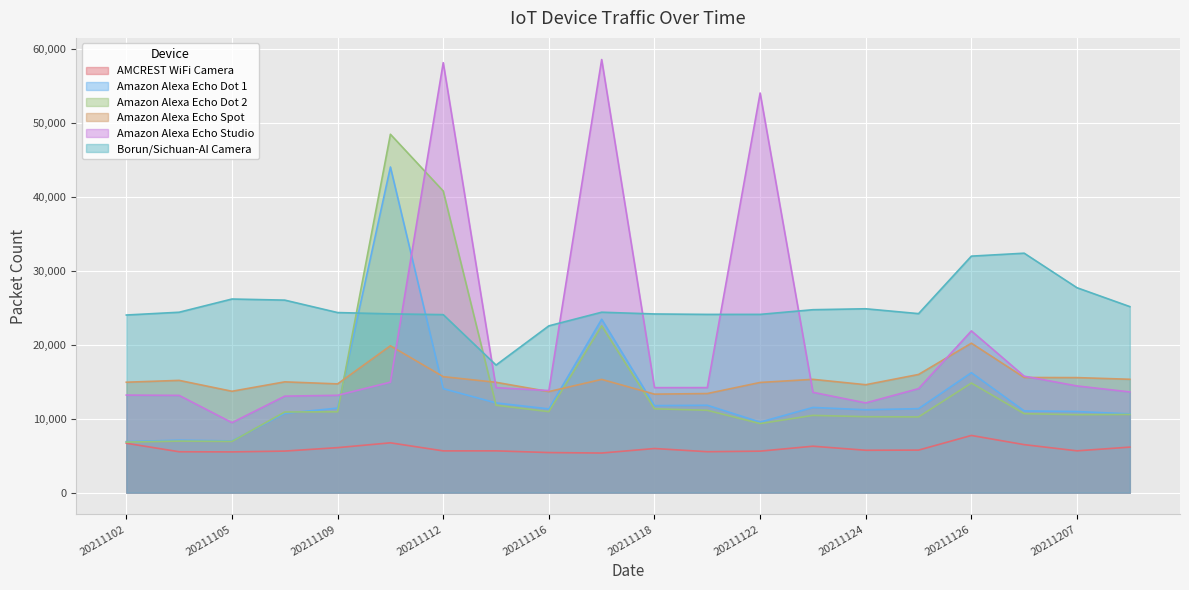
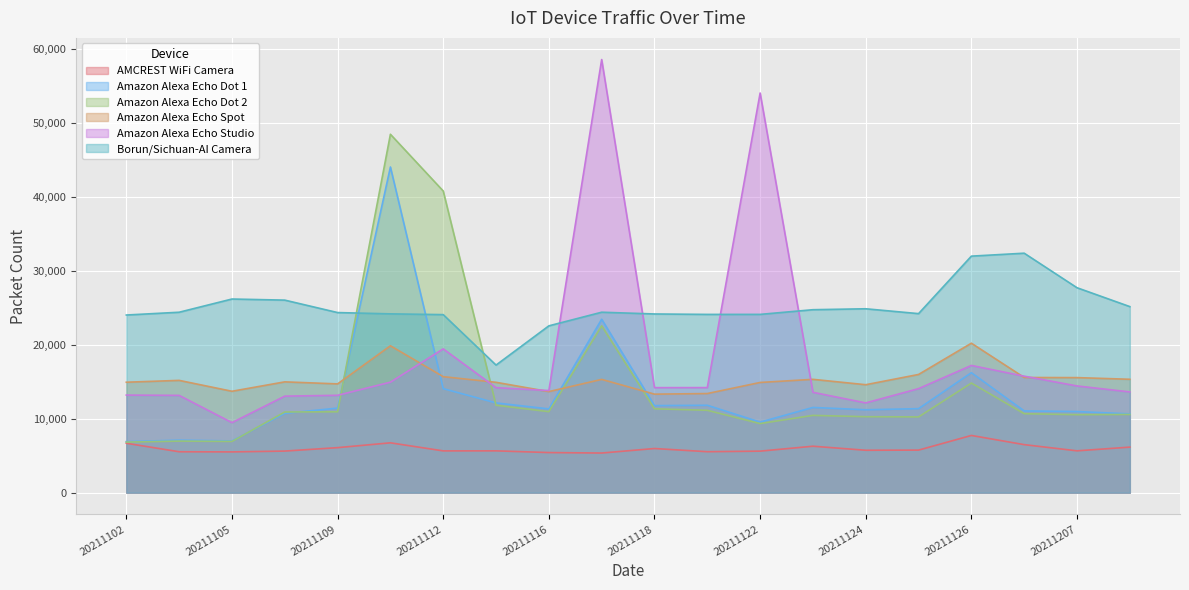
  {
    "Amazon Alexa Echo Studio": {
      "20211102": "13,000",
      "20211105": "9,000",
      "20211109": "13,000",
-     "20211112": "58,000",
+     "20211112": "19,000",
      "20211118": "14,000",
      "20211122": "54,000",
      "20211124": "12,000",
-     "20211126": "22,000",
+     "20211126": "17,000",
      "20211207": "14,000"
    }
  }
